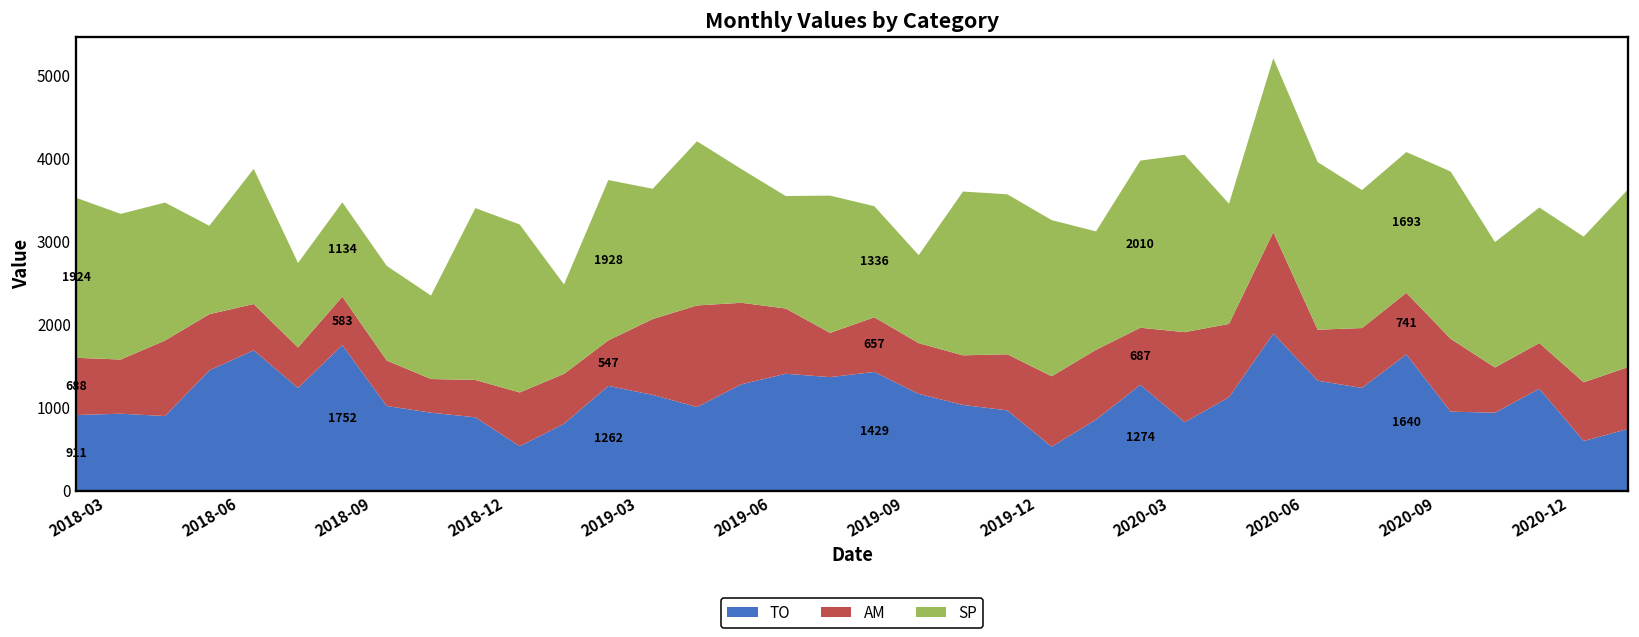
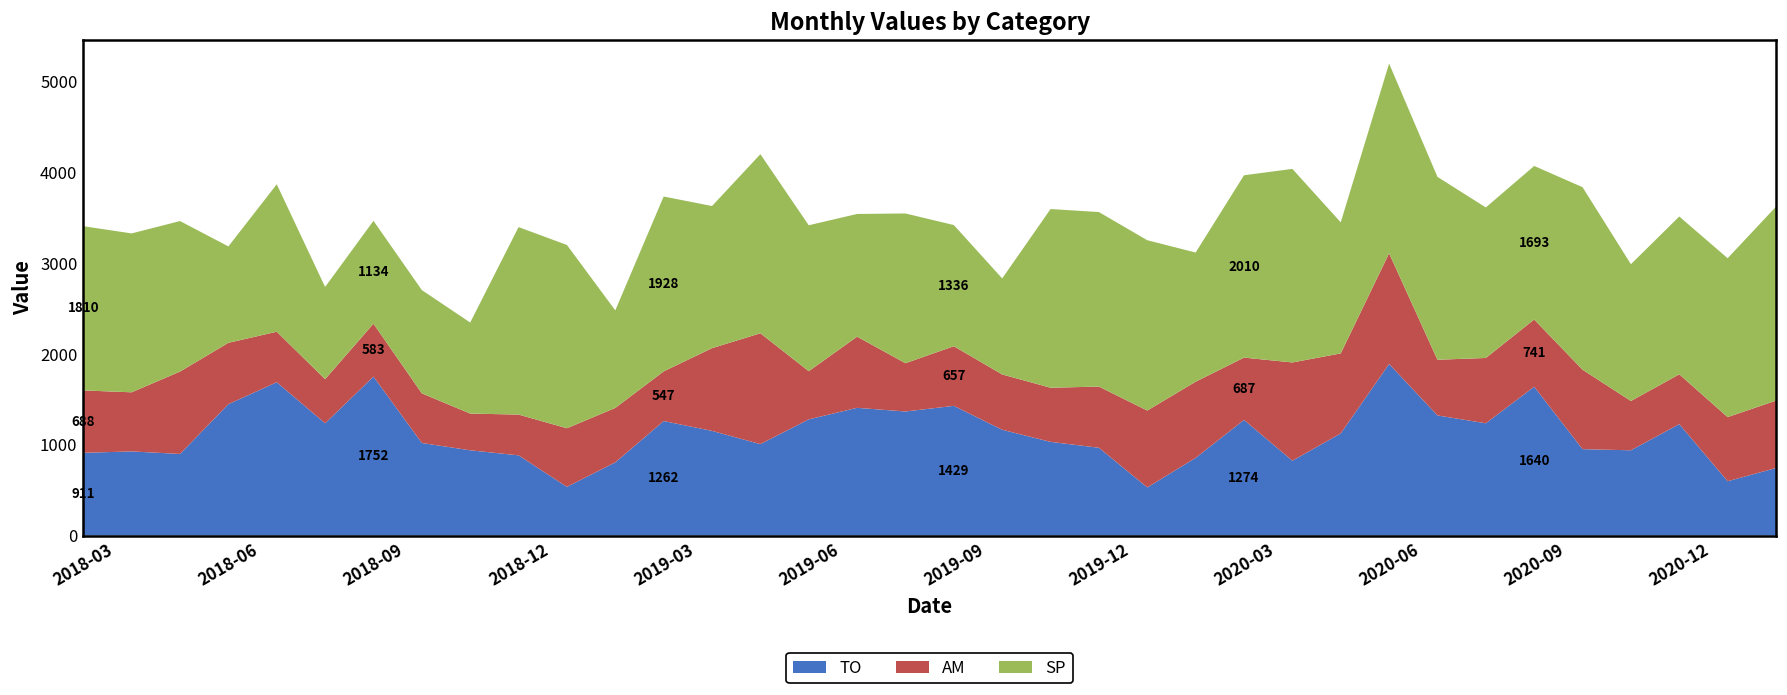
  {
    "AM": {
-     "2019-06": 1000
+     "2019-06": 500
    },
    "SP": {
-     "2018-03": 1924,
-     "2020-12": 1600
+     "2018-03": 1810,
+     "2020-12": 1700
    }
  }
